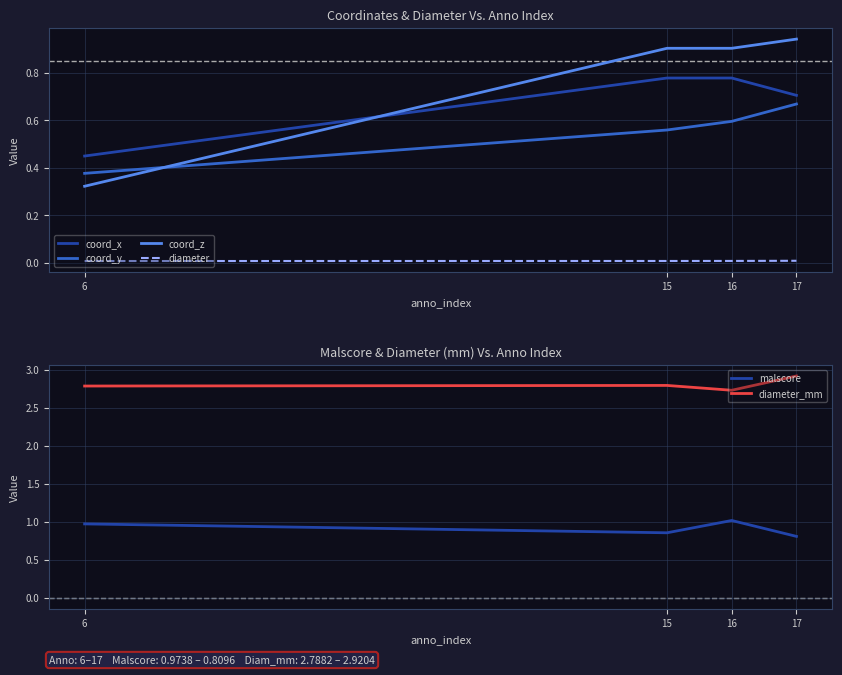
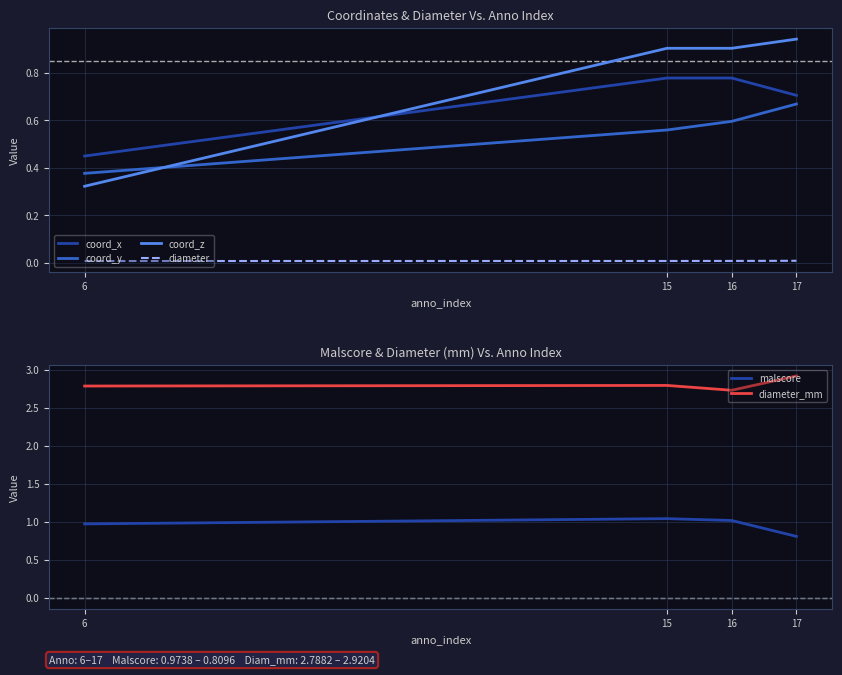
  {
    "Coordinates & Diameter Vs. Anno Index": {
      "diameter": {
        "15": 0.01,
        "16": 0.01,
        "17": 0.01
      }
    },
    "Malscore & Diameter (mm) Vs. Anno Index": {
      "malscore": {
        "6": 1.0,
-       "15": 0.9,
+       "15": 1.0,
        "16": 1.0,
        "17": 0.8
      },
      "diameter_mm": {
        "6": 2.8,
        "15": 2.8
      }
    }
  }
